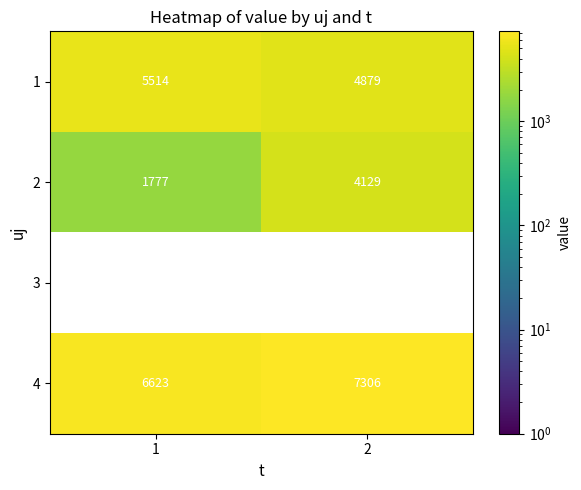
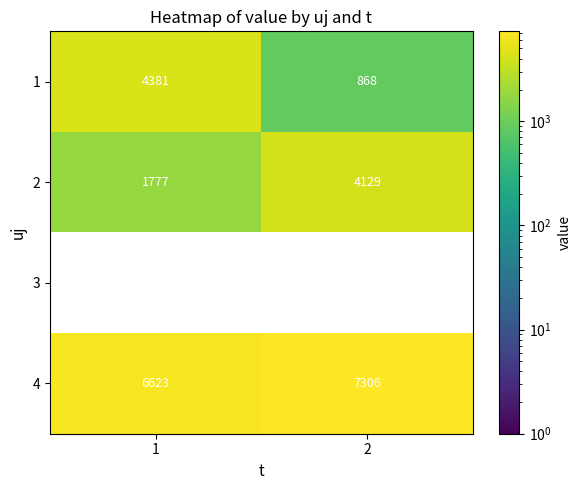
  {
    "1": {
-     "1": 5514,
-     "2": 4879
+     "1": 4381,
+     "2": 868
    },
    "2": {
      "1": 1777,
      "2": 4129
    },
    "4": {
      "1": 6623,
      "2": 7306
    }
  }
